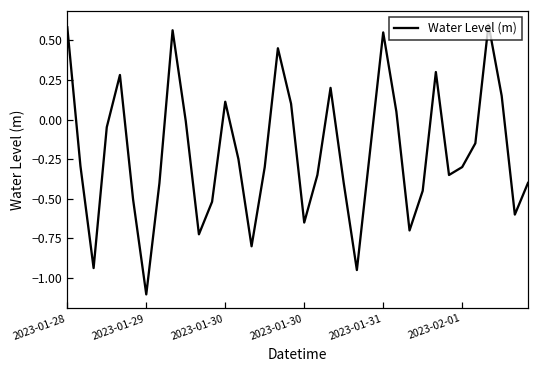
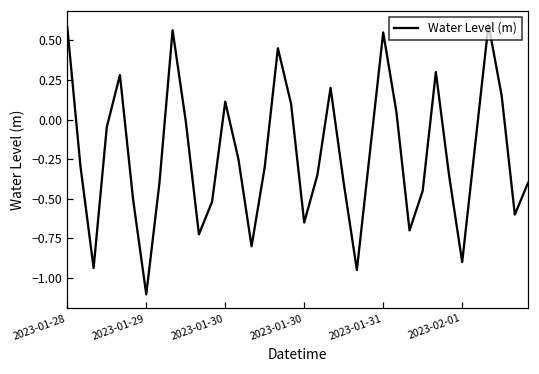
  {
    "2023-01-28": 0.58,
    "2023-01-29": -1.1,
    "2023-01-31": 0.55,
-   "2023-02-01": -0.3
+   "2023-02-01": -0.9
  }
